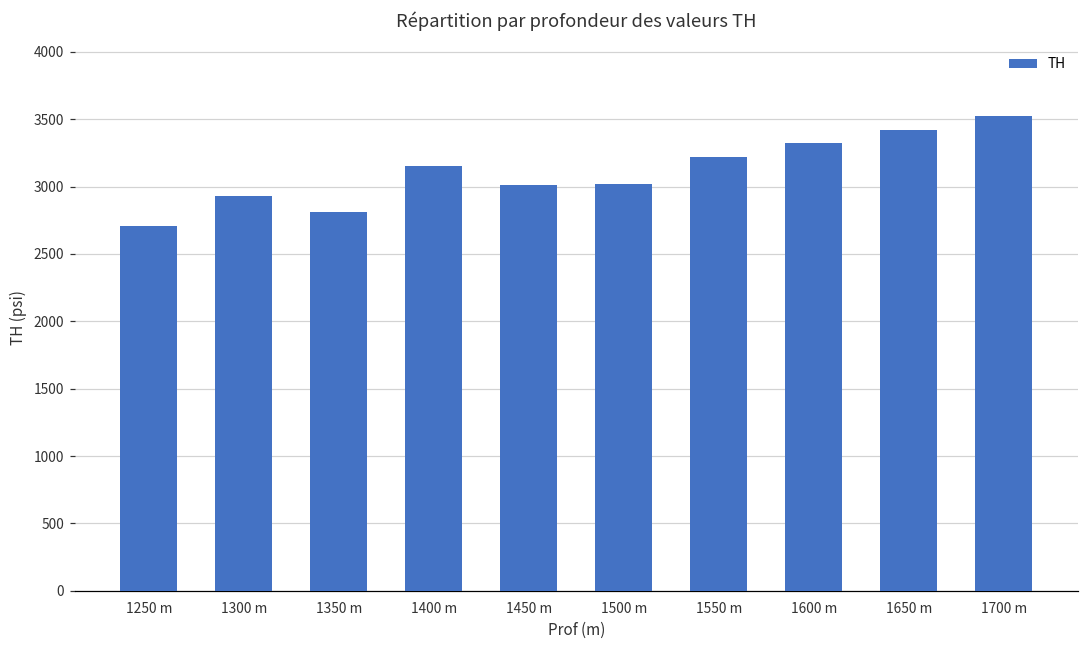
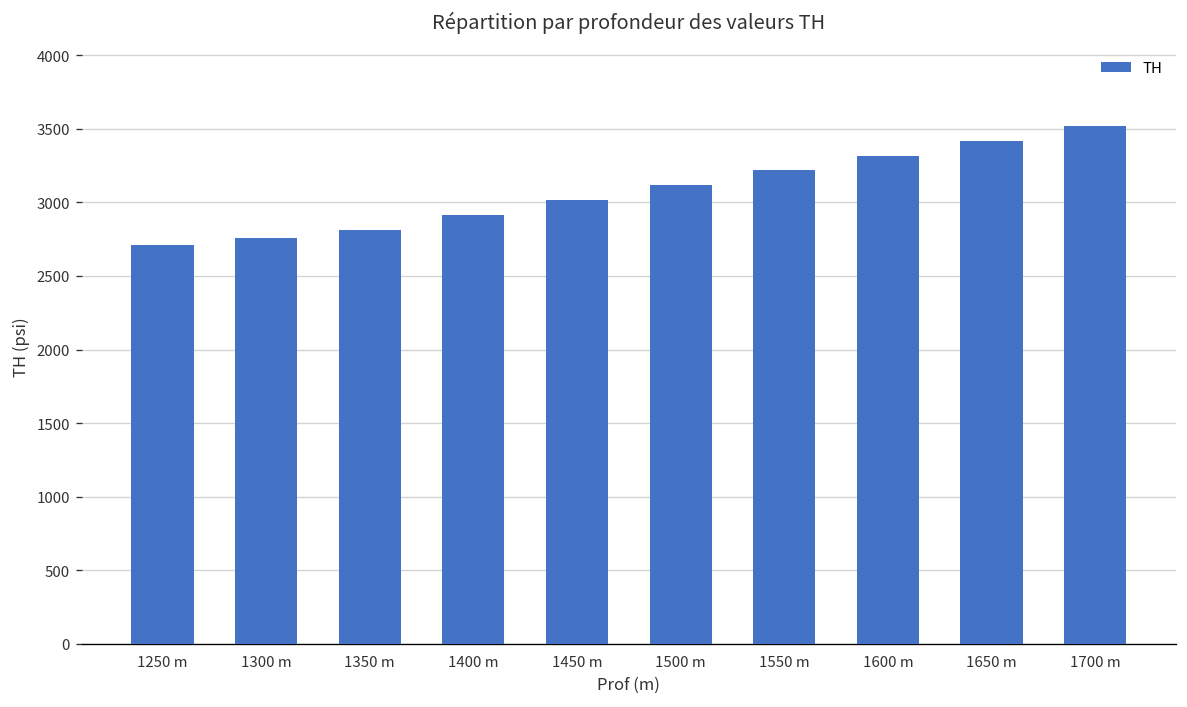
  {
    "1250 m": 2710,
-   "1300 m": 2930,
+   "1300 m": 2760,
    "1350 m": 2810,
-   "1400 m": 3150,
+   "1400 m": 2910,
    "1450 m": 3010,
-   "1500 m": 3020,
+   "1500 m": 3120,
    "1550 m": 3220,
    "1600 m": 3320,
    "1650 m": 3420,
    "1700 m": 3520
  }
